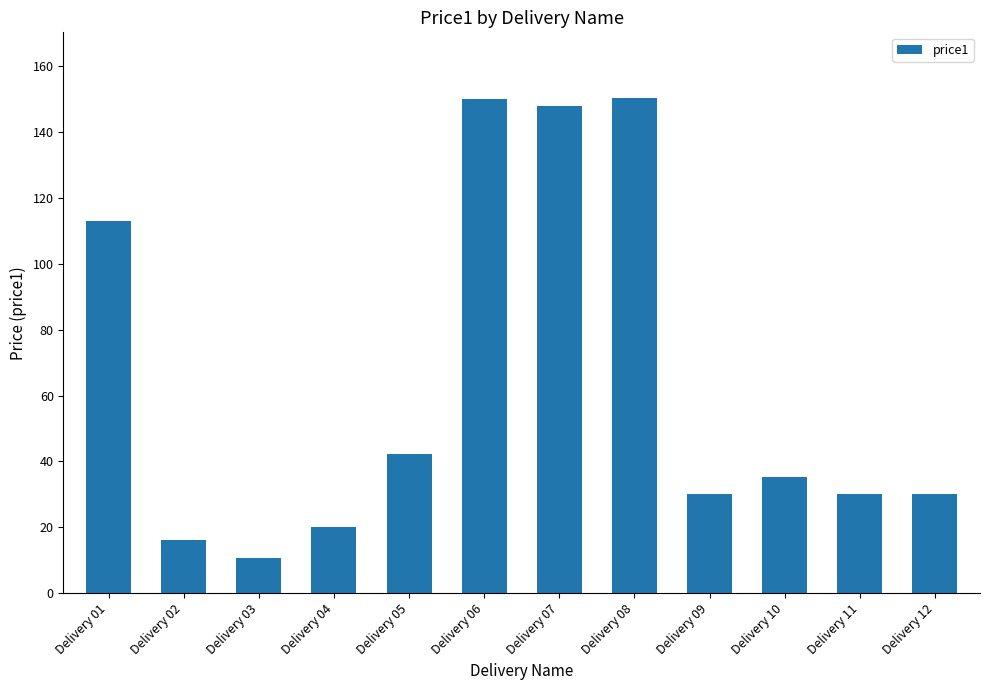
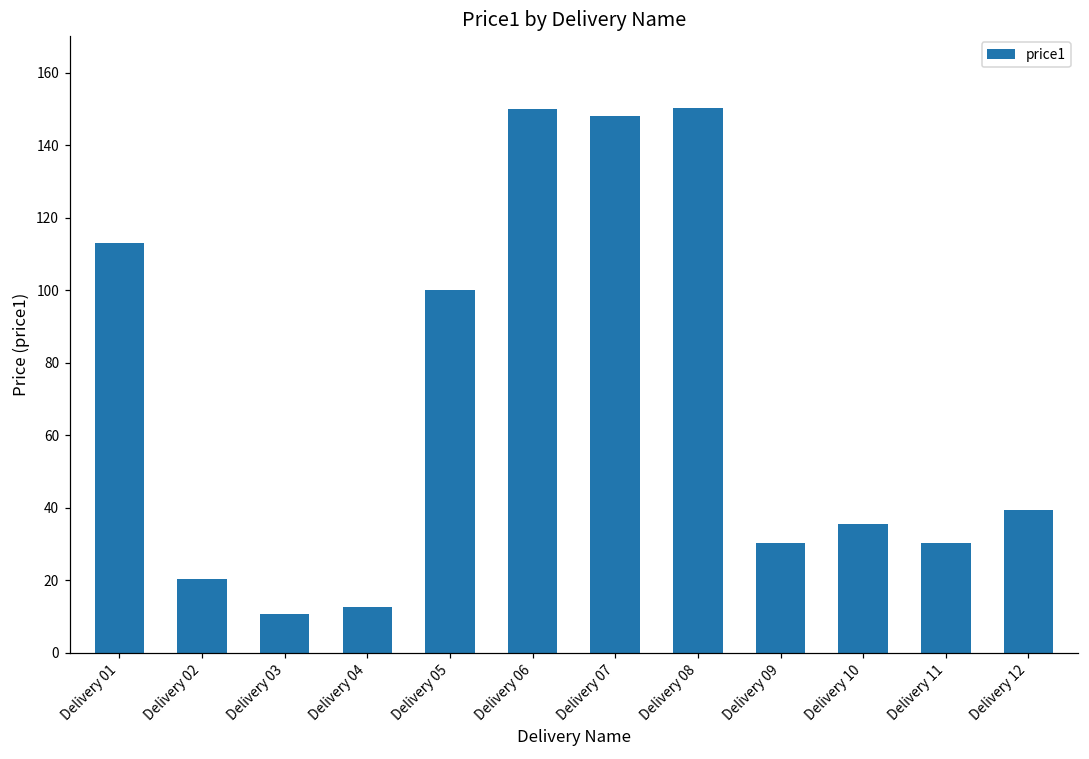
  {
    "Delivery 01": 113,
-   "Delivery 02": 16,
+   "Delivery 02": 20,
    "Delivery 03": 11,
-   "Delivery 04": 20,
-   "Delivery 05": 42,
+   "Delivery 04": 13,
+   "Delivery 05": 100,
    "Delivery 06": 150,
    "Delivery 07": 148,
    "Delivery 08": 150,
    "Delivery 09": 30,
    "Delivery 10": 35,
    "Delivery 11": 30,
-   "Delivery 12": 30
+   "Delivery 12": 39
  }
